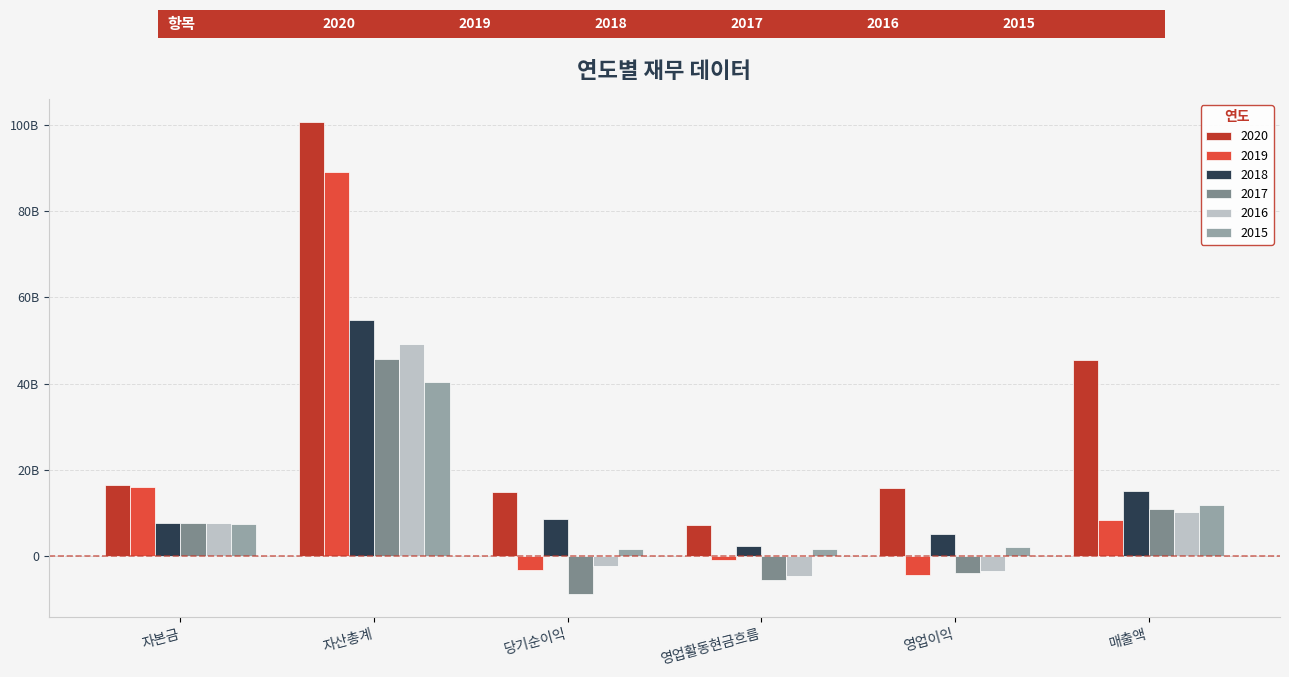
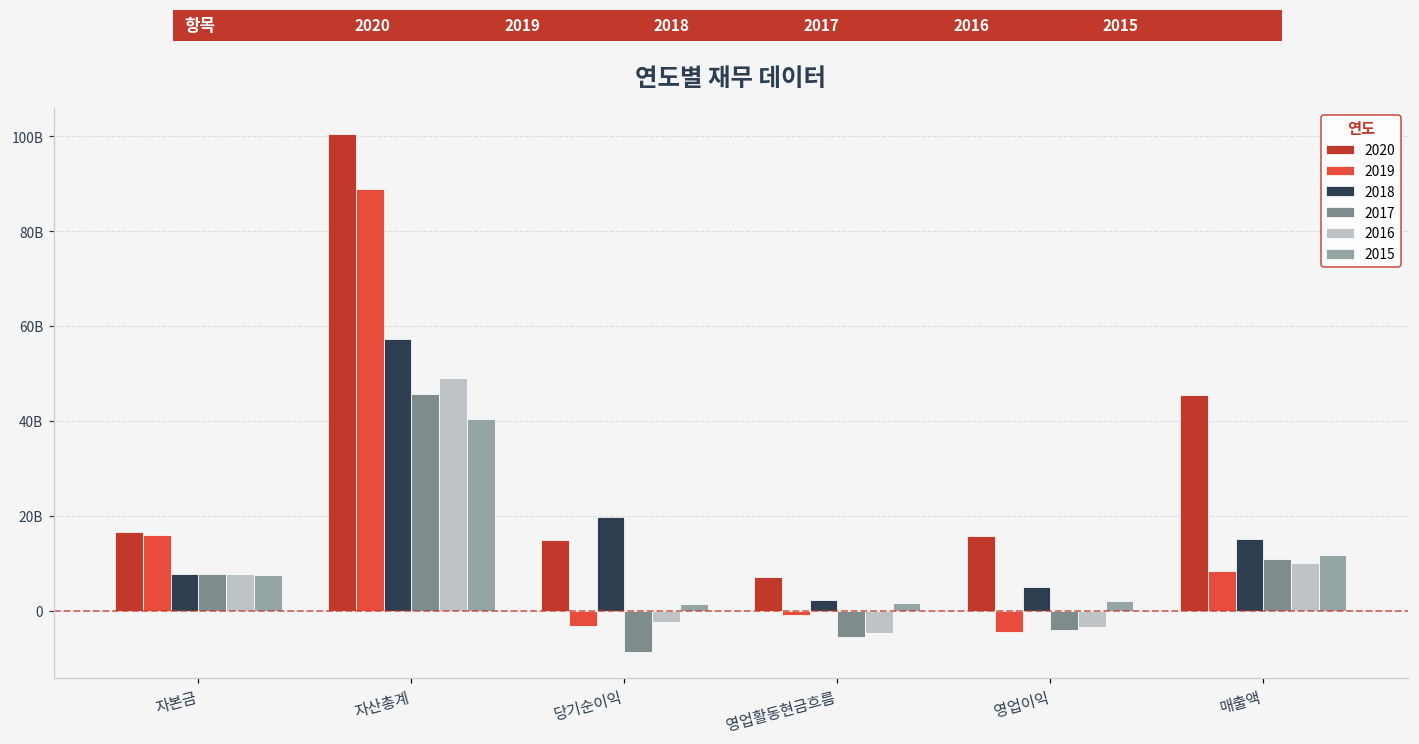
  {
    "2018": {
      "자본금": 8000000000,
-     "자산총계": 55000000000,
-     "당기순이익": 9000000000,
+     "자산총계": 57000000000,
+     "당기순이익": 20000000000,
      "영업활동현금흐름": 2000000000,
      "영업이익": 5000000000,
      "매출액": 15000000000
    }
  }
